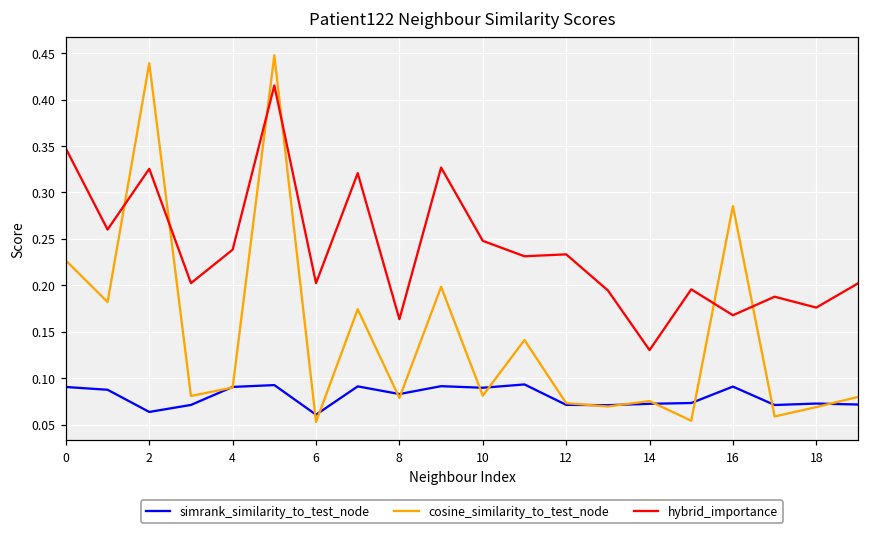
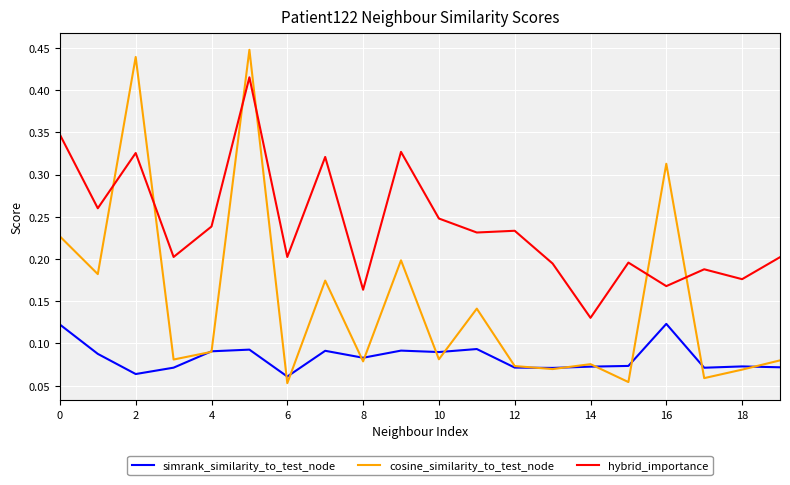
  {
    "simrank_similarity_to_test_node": {
-     "0": 0.09,
+     "0": 0.12,
      "2": 0.06,
      "6": 0.06,
      "8": 0.08,
      "10": 0.09,
-     "16": 0.09,
+     "16": 0.12,
      "18": 0.07
    },
    "cosine_similarity_to_test_node": {
      "0": 0.23,
      "2": 0.44,
      "6": 0.05,
      "8": 0.08,
      "10": 0.08,
-     "16": 0.29,
+     "16": 0.31,
      "18": 0.07
    },
    "hybrid_importance": {
      "0": 0.35,
      "2": 0.33,
      "4": 0.24,
      "6": 0.20,
      "8": 0.16,
      "10": 0.25,
      "12": 0.23,
      "14": 0.13,
      "16": 0.17,
      "18": 0.18
    }
  }
